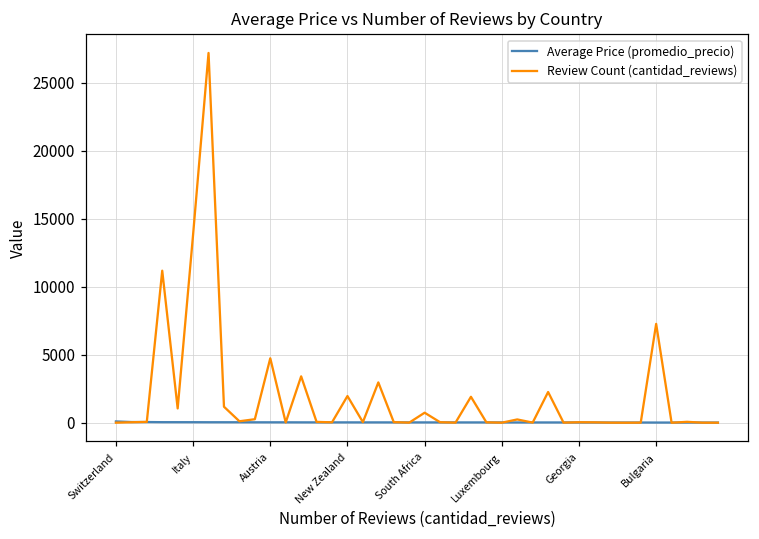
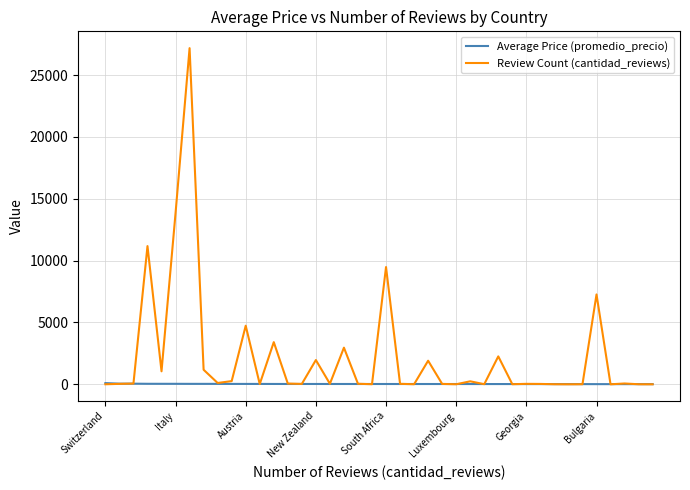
  {
    "Average Price (promedio_precio)": {
      "Italy": 0,
      "Austria": 0,
      "New Zealand": 0,
      "South Africa": 0,
      "Bulgaria": 0
    },
    "Review Count (cantidad_reviews)": {
      "Italy": 13800,
      "Austria": 4700,
      "New Zealand": 2000,
-     "South Africa": 700,
+     "South Africa": 9500,
      "Bulgaria": 7300
    }
  }
